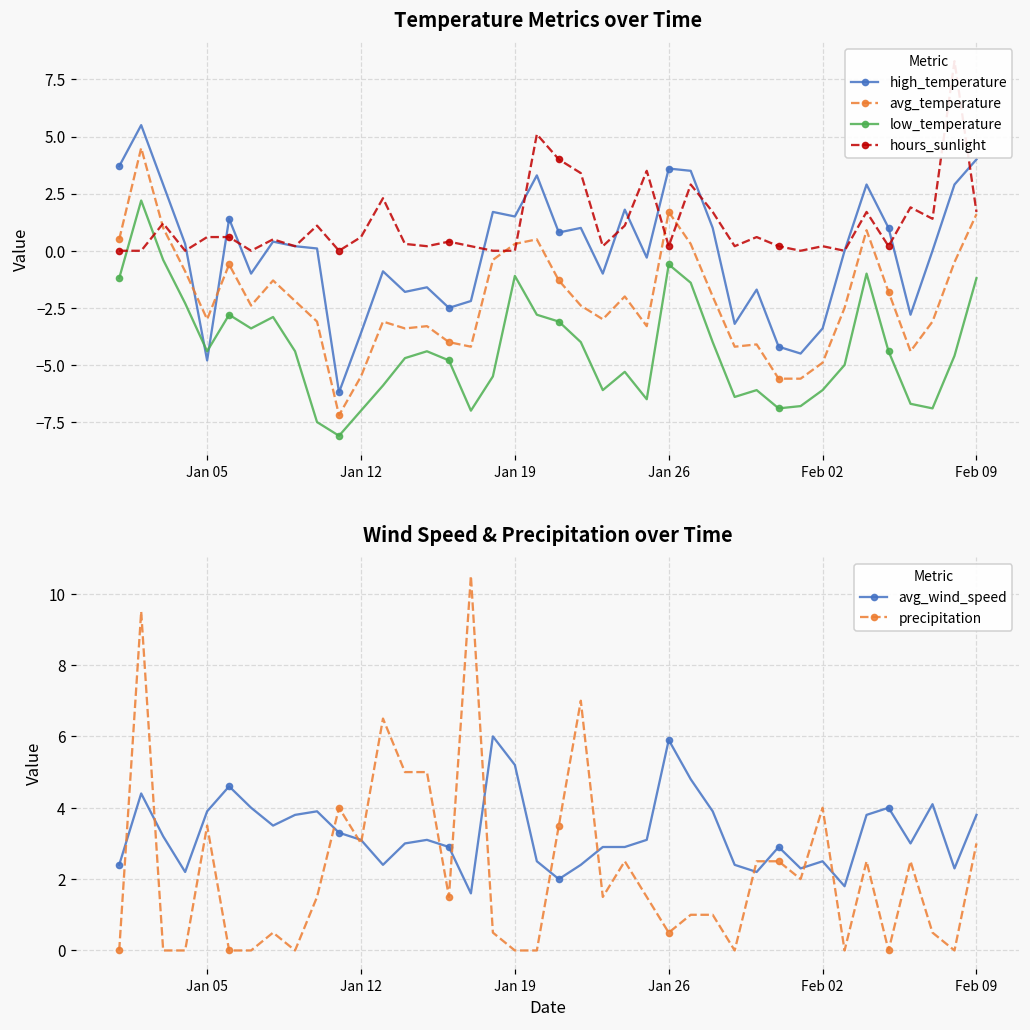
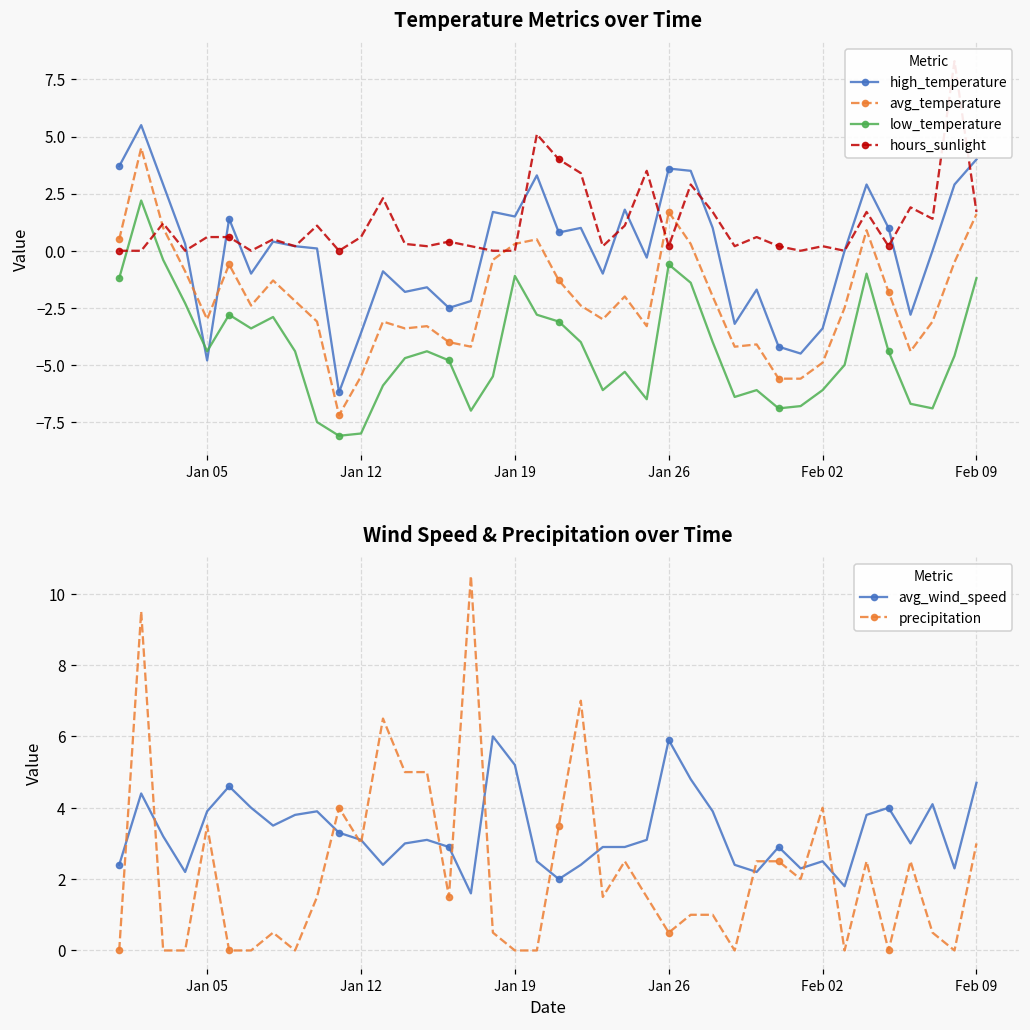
  {
    "Temperature Metrics over Time": {
      "high_temperature": {
        "Jan 05": -4.8,
        "Jan 12": -3.6,
        "Jan 19": 1.5,
        "Jan 26": 3.6,
        "Feb 02": -3.4,
        "Feb 09": 4
      },
      "avg_temperature": {
        "Jan 05": -3,
        "Jan 12": -5.5,
        "Jan 19": 0.3,
        "Jan 26": 1.7,
        "Feb 02": -5
      },
      "low_temperature": {
        "Jan 05": -4.4,
-       "Jan 12": -7,
+       "Jan 12": -8,
        "Jan 19": -1,
        "Jan 26": -0.6,
        "Feb 02": -6,
        "Feb 09": -1.2
      },
      "hours_sunlight": {
        "Jan 05": 0.6,
        "Jan 12": 0.6,
        "Jan 19": 0,
        "Jan 26": 0.2,
        "Feb 02": 0.2
      }
    },
    "Wind Speed & Precipitation over Time": {
      "avg_wind_speed": {
        "Jan 05": 3.9,
        "Jan 12": 3.1,
        "Jan 19": 5.2,
        "Jan 26": 5.9,
        "Feb 02": 2.5,
-       "Feb 09": 3.8
+       "Feb 09": 4.7
      },
      "precipitation": {
        "Jan 05": 3.5,
        "Jan 12": 3.0,
        "Jan 19": 0.0,
        "Jan 26": 0.5,
        "Feb 02": 4.0,
        "Feb 09": 3.0
      }
    }
  }
